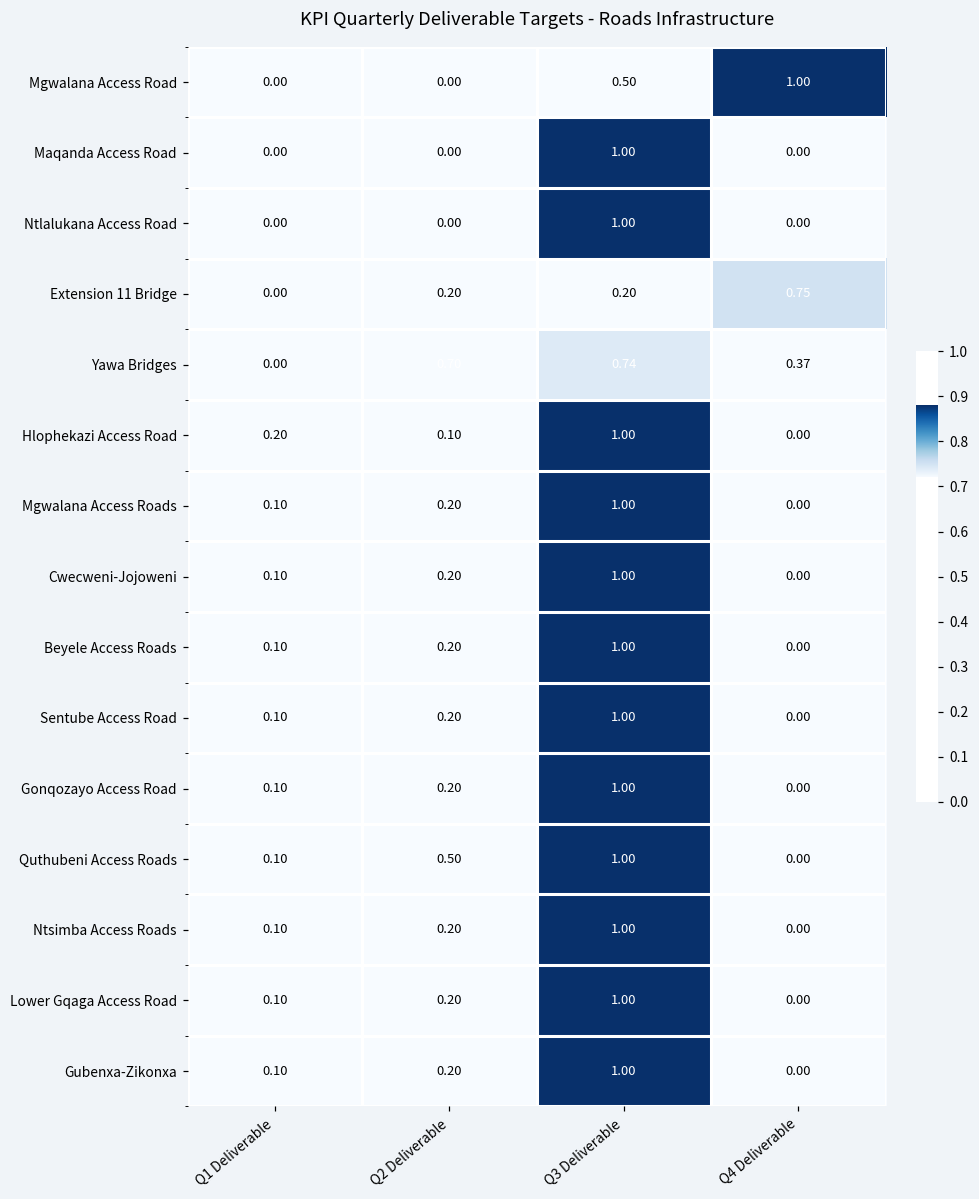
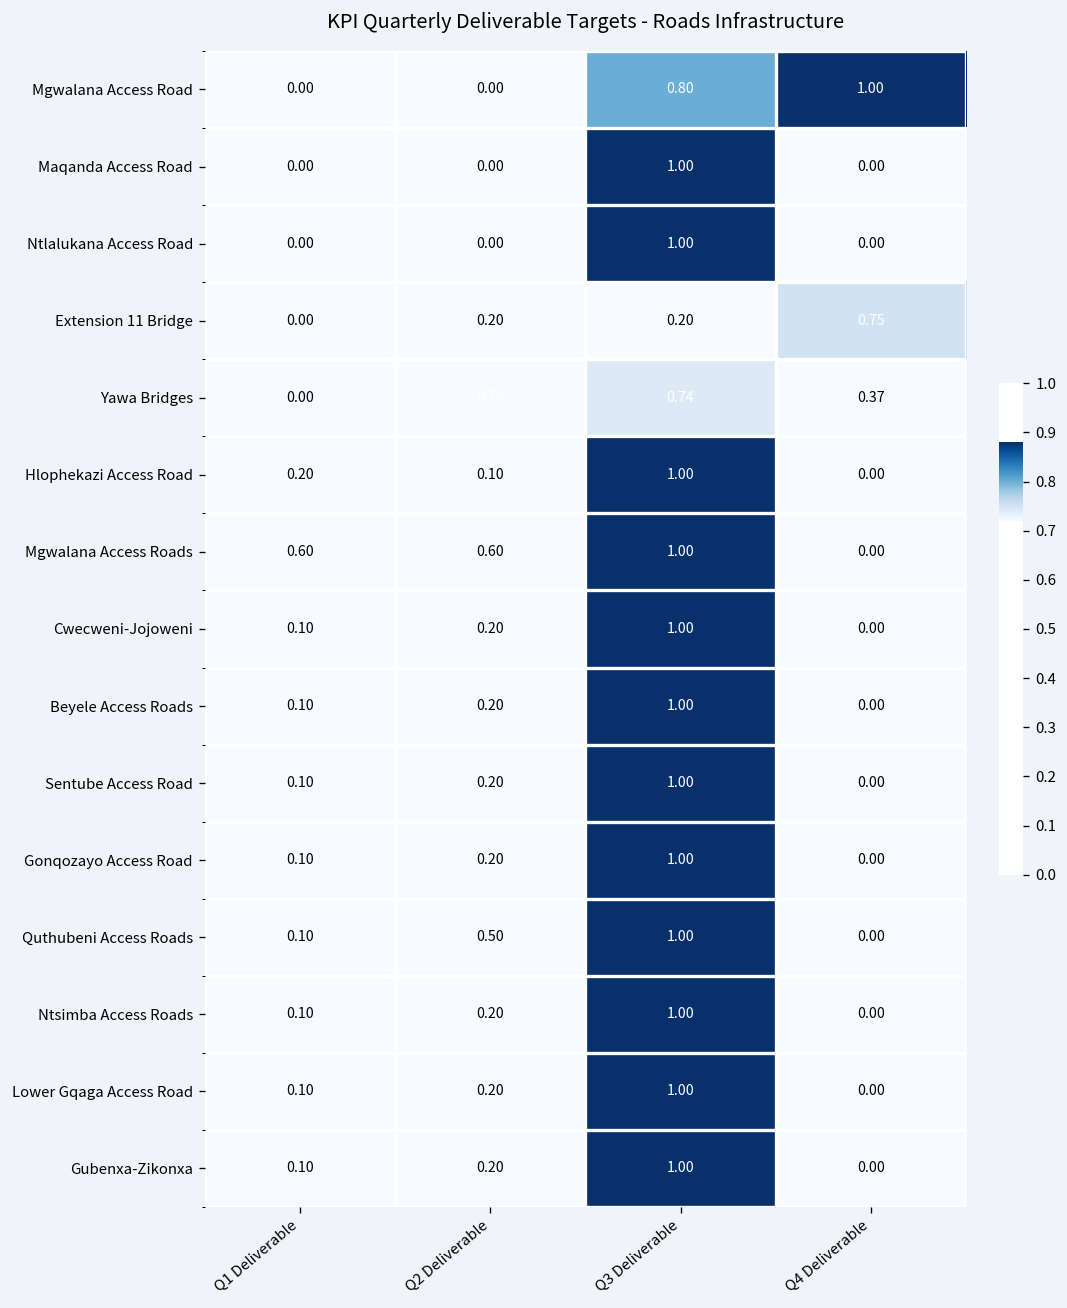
  {
    "Mgwalana Access Road": {
      "Q1 Deliverable": 0.00,
      "Q2 Deliverable": 0.00,
-     "Q3 Deliverable": 0.50,
+     "Q3 Deliverable": 0.80,
      "Q4 Deliverable": 1.00
    },
    "Maqanda Access Road": {
      "Q1 Deliverable": 0.00,
      "Q2 Deliverable": 0.00,
      "Q3 Deliverable": 1.00,
      "Q4 Deliverable": 0.00
    },
    "Ntlalukana Access Road": {
      "Q1 Deliverable": 0.00,
      "Q2 Deliverable": 0.00,
      "Q3 Deliverable": 1.00,
      "Q4 Deliverable": 0.00
    },
    "Extension 11 Bridge": {
      "Q1 Deliverable": 0.00,
      "Q2 Deliverable": 0.20,
      "Q3 Deliverable": 0.20
    },
    "Yawa Bridges": {
      "Q1 Deliverable": 0.00,
      "Q4 Deliverable": 0.37
    },
    "Hlophekazi Access Road": {
      "Q1 Deliverable": 0.20,
      "Q2 Deliverable": 0.10,
      "Q3 Deliverable": 1.00,
      "Q4 Deliverable": 0.00
    },
    "Mgwalana Access Roads": {
-     "Q1 Deliverable": 0.10,
-     "Q2 Deliverable": 0.20,
+     "Q1 Deliverable": 0.60,
+     "Q2 Deliverable": 0.60,
      "Q3 Deliverable": 1.00,
      "Q4 Deliverable": 0.00
    },
    "Cwecweni-Jojoweni": {
      "Q1 Deliverable": 0.10,
      "Q2 Deliverable": 0.20,
      "Q3 Deliverable": 1.00,
      "Q4 Deliverable": 0.00
    },
    "Beyele Access Roads": {
      "Q1 Deliverable": 0.10,
      "Q2 Deliverable": 0.20,
      "Q3 Deliverable": 1.00,
      "Q4 Deliverable": 0.00
    },
    "Sentube Access Road": {
      "Q1 Deliverable": 0.10,
      "Q2 Deliverable": 0.20,
      "Q3 Deliverable": 1.00,
      "Q4 Deliverable": 0.00
    },
    "Gonqozayo Access Road": {
      "Q1 Deliverable": 0.10,
      "Q2 Deliverable": 0.20,
      "Q3 Deliverable": 1.00,
      "Q4 Deliverable": 0.00
    },
    "Quthubeni Access Roads": {
      "Q1 Deliverable": 0.10,
      "Q2 Deliverable": 0.50,
      "Q3 Deliverable": 1.00,
      "Q4 Deliverable": 0.00
    },
    "Ntsimba Access Roads": {
      "Q1 Deliverable": 0.10,
      "Q2 Deliverable": 0.20,
      "Q3 Deliverable": 1.00,
      "Q4 Deliverable": 0.00
    },
    "Lower Gqaga Access Road": {
      "Q1 Deliverable": 0.10,
      "Q2 Deliverable": 0.20,
      "Q3 Deliverable": 1.00,
      "Q4 Deliverable": 0.00
    },
    "Gubenxa-Zikonxa": {
      "Q1 Deliverable": 0.10,
      "Q2 Deliverable": 0.20,
      "Q3 Deliverable": 1.00,
      "Q4 Deliverable": 0.00
    }
  }
